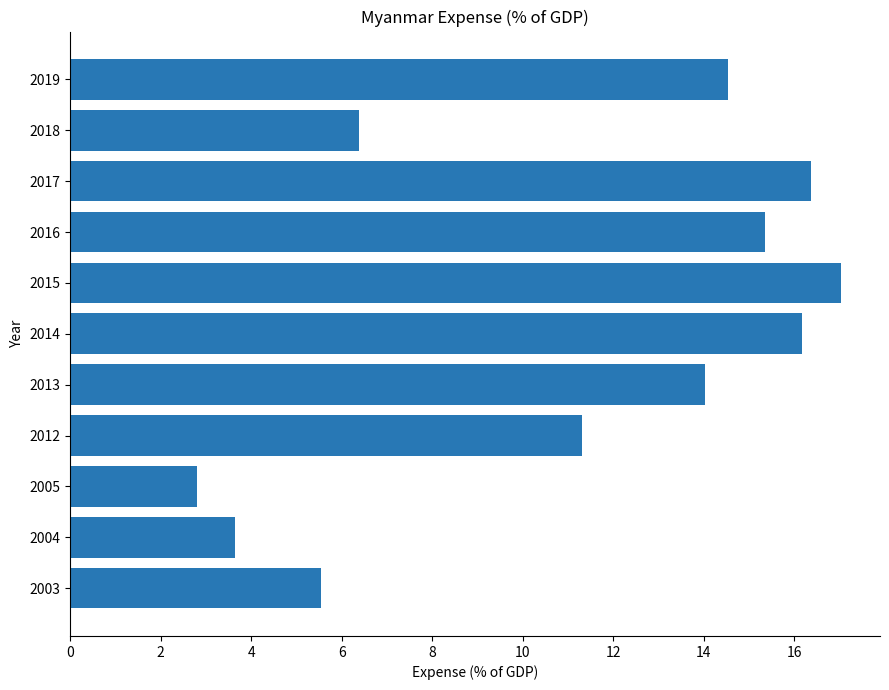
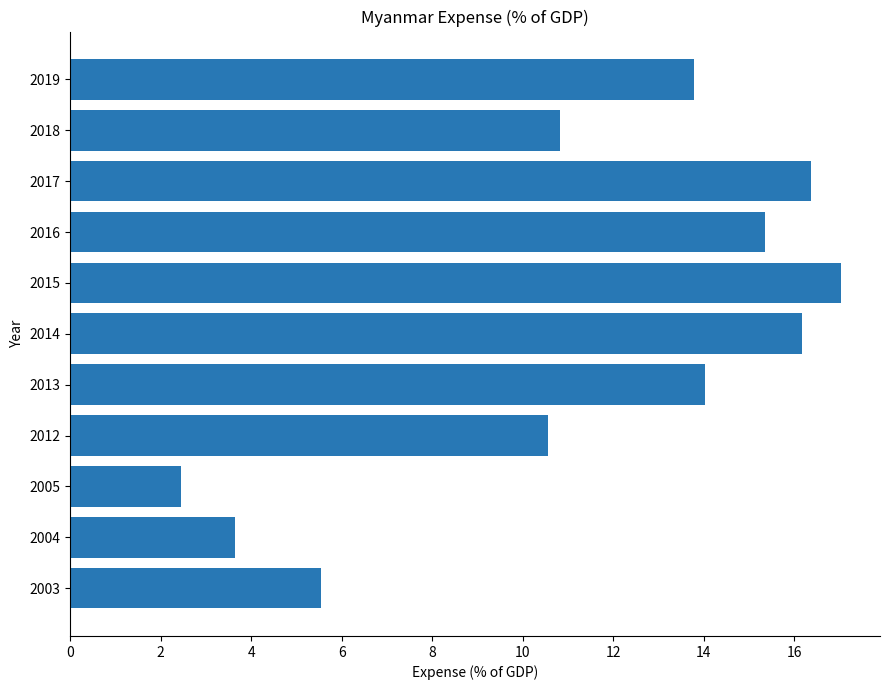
  {
-   "2019": 14.5,
-   "2018": 6.4,
+   "2019": 13.8,
+   "2018": 10.8,
    "2017": 16.4,
    "2016": 15.3,
    "2015": 17.0,
    "2014": 16.2,
    "2013": 14.0,
-   "2012": 11.3,
-   "2005": 2.8,
+   "2012": 10.6,
+   "2005": 2.4,
    "2004": 3.6,
    "2003": 5.5
  }
